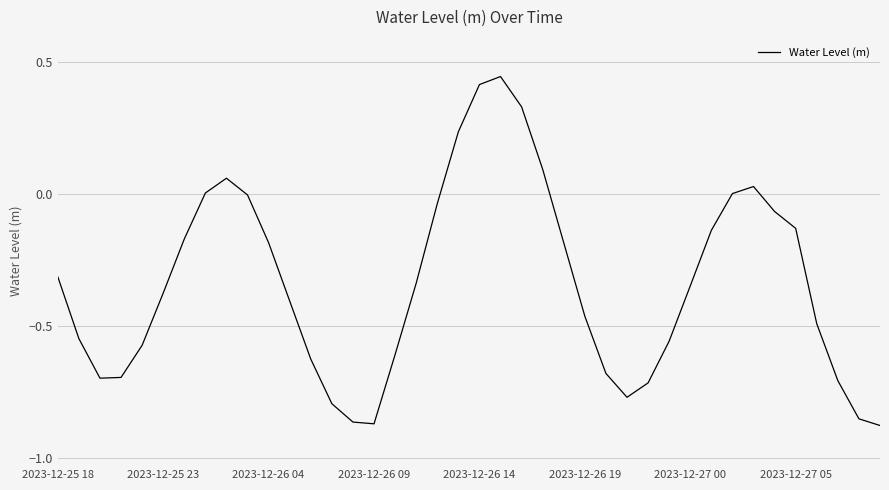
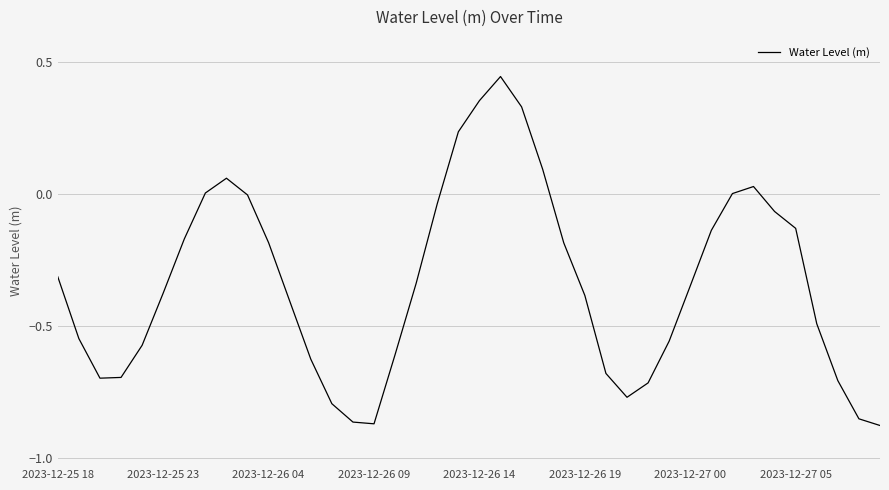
  {
    "2023-12-25 18": -0.31,
    "2023-12-25 23": -0.37,
    "2023-12-26 04": -0.18,
    "2023-12-26 09": -0.87,
-   "2023-12-26 14": 0.41,
-   "2023-12-26 19": -0.46,
+   "2023-12-26 14": 0.35,
+   "2023-12-26 19": -0.38,
    "2023-12-27 00": -0.35,
    "2023-12-27 05": -0.13
  }
